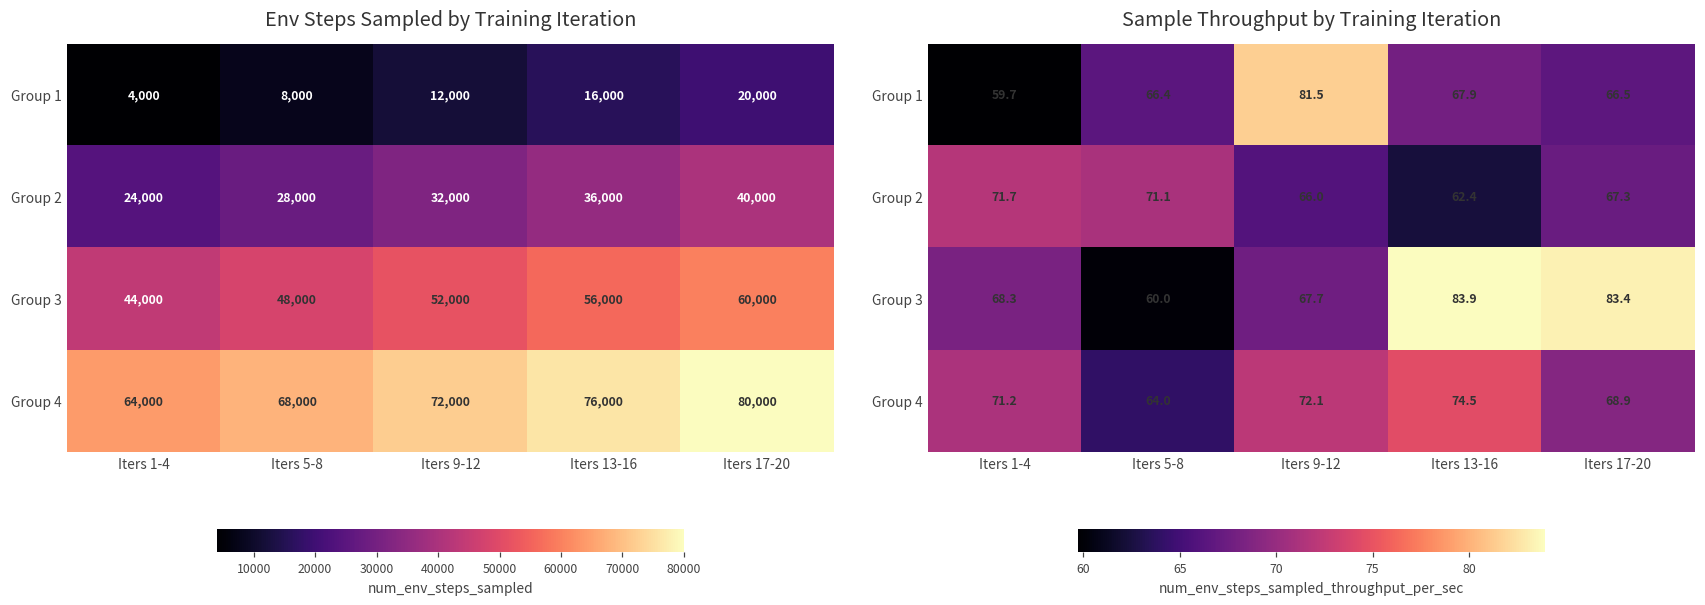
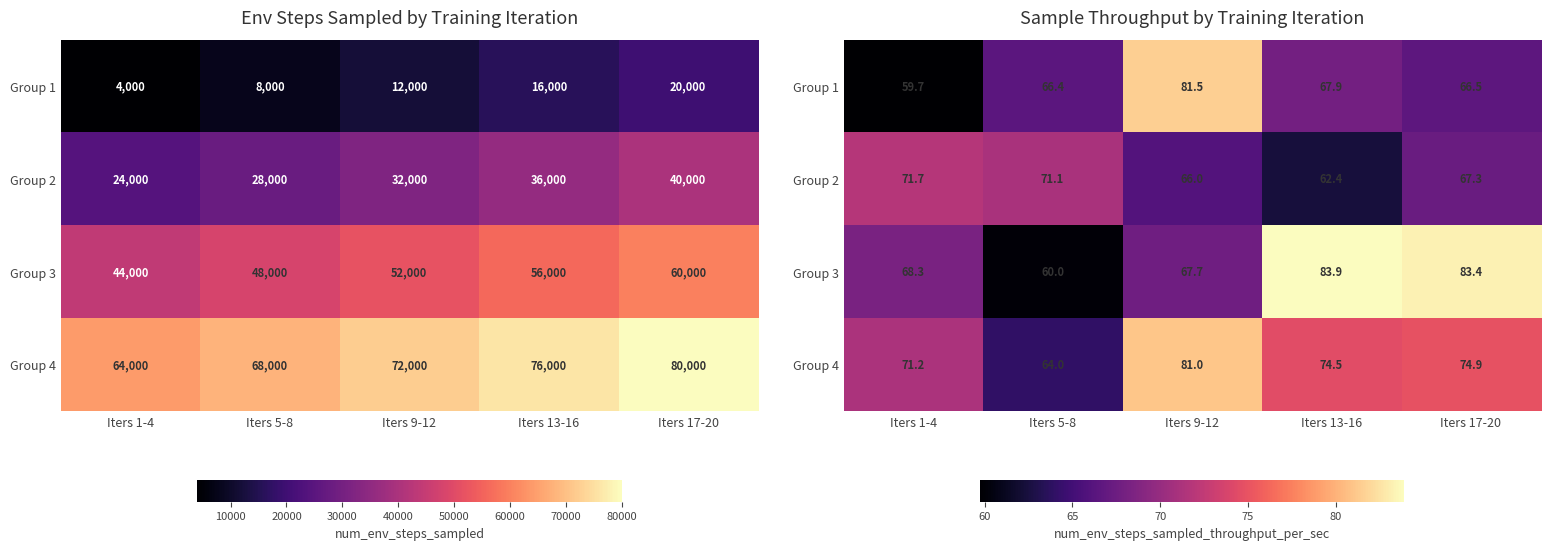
  {
    "Env Steps Sampled by Training Iteration": {
      "Group 1": {
        "Iters 1-4": "4,000",
        "Iters 5-8": "8,000",
        "Iters 9-12": "12,000",
        "Iters 13-16": "16,000",
        "Iters 17-20": "20,000"
      },
      "Group 2": {
        "Iters 1-4": "24,000",
        "Iters 5-8": "28,000",
        "Iters 9-12": "32,000",
        "Iters 13-16": "36,000",
        "Iters 17-20": "40,000"
      },
      "Group 3": {
        "Iters 1-4": "44,000",
        "Iters 5-8": "48,000",
        "Iters 9-12": "52,000",
        "Iters 13-16": "56,000",
        "Iters 17-20": "60,000"
      },
      "Group 4": {
        "Iters 1-4": "64,000",
        "Iters 5-8": "68,000",
        "Iters 9-12": "72,000",
        "Iters 13-16": "76,000",
        "Iters 17-20": "80,000"
      }
    },
    "Sample Throughput by Training Iteration": {
      "Group 1": {
        "Iters 1-4": "59.7",
        "Iters 5-8": "66.4",
        "Iters 9-12": "81.5",
        "Iters 13-16": "67.9",
        "Iters 17-20": "66.5"
      },
      "Group 2": {
        "Iters 1-4": "71.7",
        "Iters 5-8": "71.1",
        "Iters 9-12": "66.0",
        "Iters 17-20": "67.3"
      },
      "Group 3": {
        "Iters 1-4": "68.3",
        "Iters 5-8": "60.0",
        "Iters 9-12": "67.7",
        "Iters 13-16": "83.9",
        "Iters 17-20": "83.4"
      },
      "Group 4": {
        "Iters 1-4": "71.2",
        "Iters 5-8": "64.0",
-       "Iters 9-12": "72.1",
+       "Iters 9-12": "81.0",
        "Iters 13-16": "74.5",
-       "Iters 17-20": "68.9"
+       "Iters 17-20": "74.9"
      }
    }
  }
